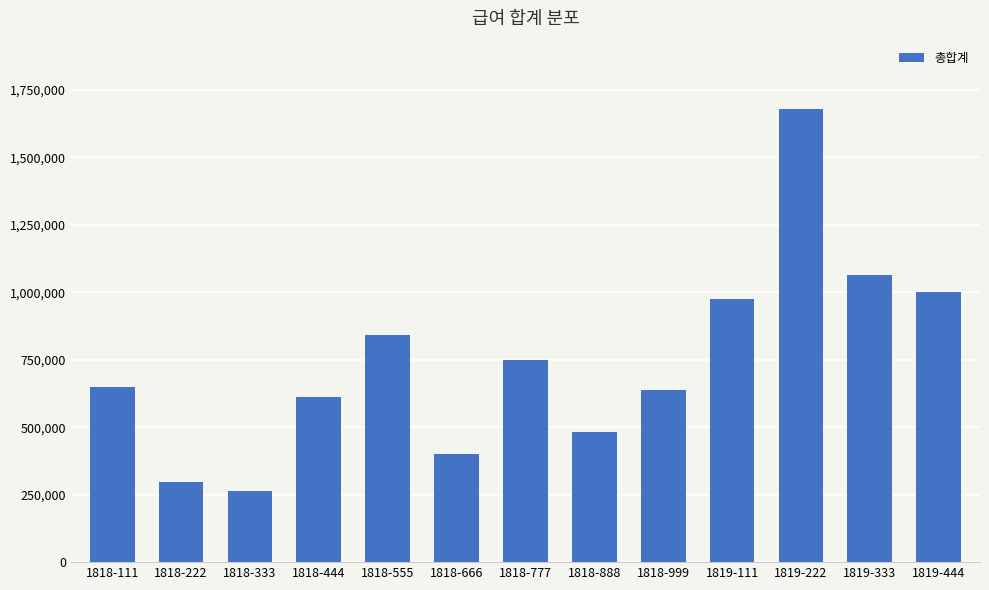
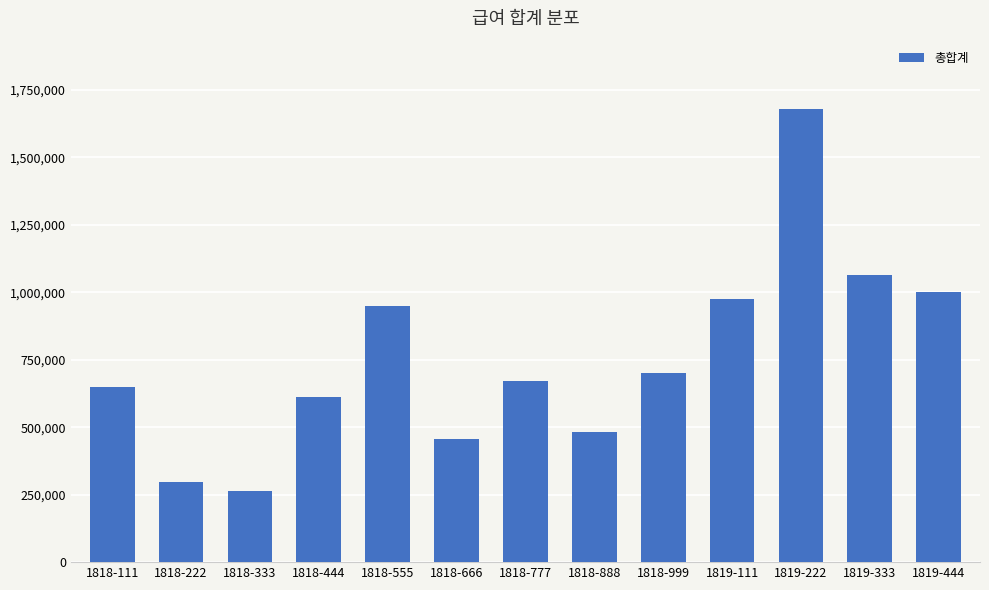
  {
    "1818-111": "650,000",
    "1818-222": "300,000",
    "1818-333": "260,000",
    "1818-444": "610,000",
-   "1818-555": "840,000",
-   "1818-666": "400,000",
-   "1818-777": "750,000",
+   "1818-555": "950,000",
+   "1818-666": "460,000",
+   "1818-777": "670,000",
    "1818-888": "480,000",
-   "1818-999": "640,000",
+   "1818-999": "700,000",
    "1819-111": "970,000",
    "1819-222": "1,680,000",
    "1819-333": "1,070,000",
    "1819-444": "1,000,000"
  }
